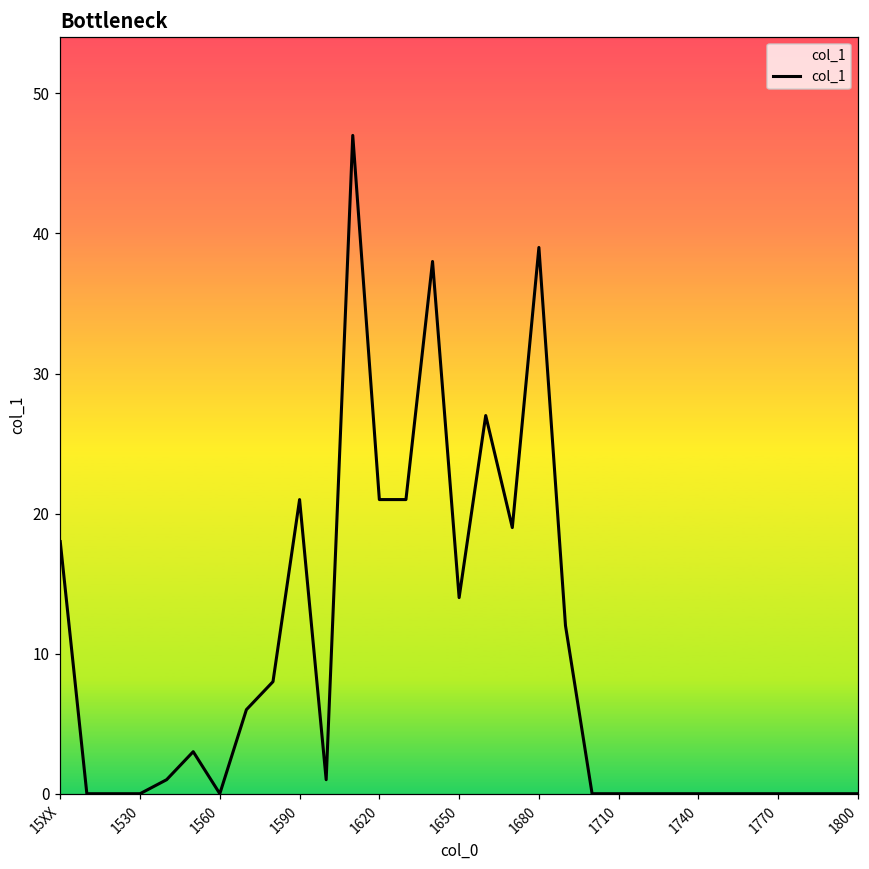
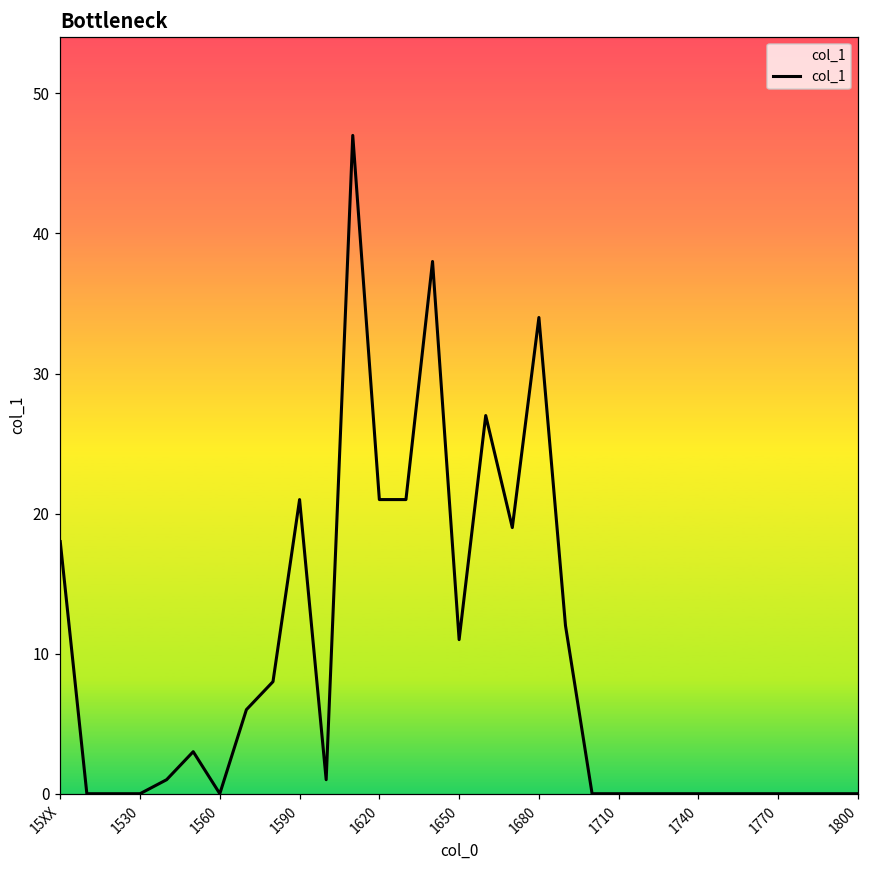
  {
    "15XX": 18,
    "1530": 0,
    "1560": 0,
    "1590": 21,
    "1620": 21,
-   "1650": 14,
-   "1680": 39,
+   "1650": 11,
+   "1680": 34,
    "1710": 0,
    "1740": 0,
    "1770": 0,
    "1800": 0
  }
